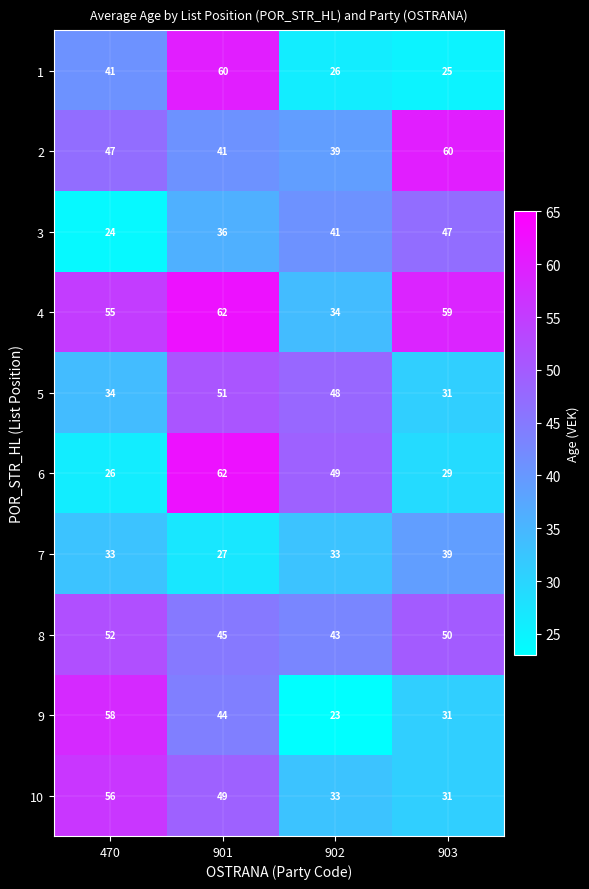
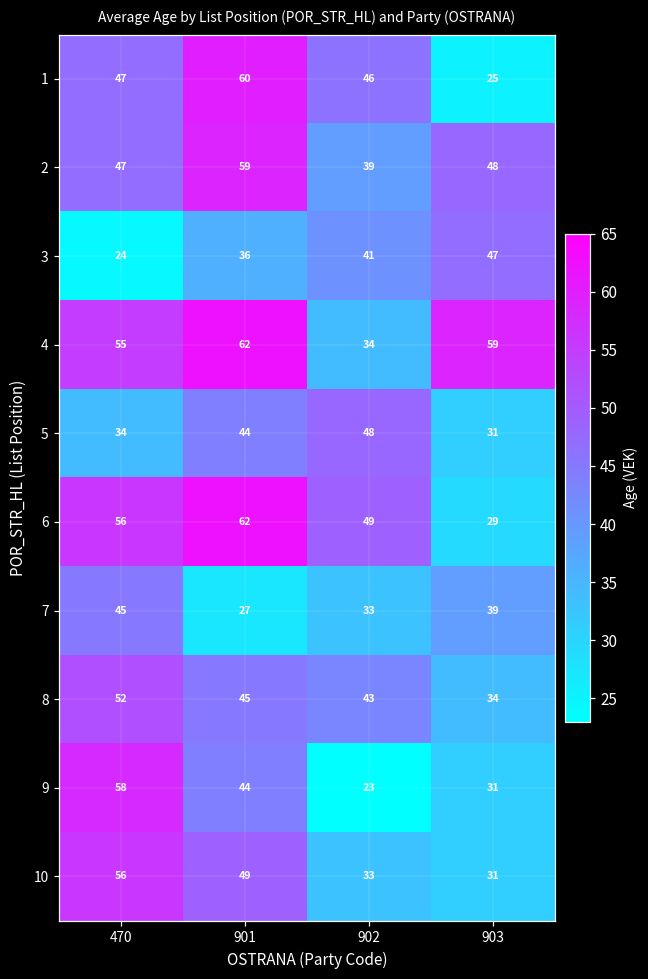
  {
    "1": {
-     "470": 41,
+     "470": 47,
      "901": 60,
-     "902": 26,
+     "902": 46,
      "903": 25
    },
    "2": {
      "470": 47,
-     "901": 41,
+     "901": 59,
      "902": 39,
-     "903": 60
+     "903": 48
    },
    "3": {
      "470": 24,
      "901": 36,
      "902": 41,
      "903": 47
    },
    "4": {
      "470": 55,
      "901": 62,
      "902": 34,
      "903": 59
    },
    "5": {
      "470": 34,
-     "901": 51,
+     "901": 44,
      "902": 48,
      "903": 31
    },
    "6": {
-     "470": 26,
+     "470": 56,
      "901": 62,
      "902": 49,
      "903": 29
    },
    "7": {
-     "470": 33,
+     "470": 45,
      "901": 27,
      "902": 33,
      "903": 39
    },
    "8": {
      "470": 52,
      "901": 45,
      "902": 43,
-     "903": 50
+     "903": 34
    },
    "9": {
      "470": 58,
      "901": 44,
      "902": 23,
      "903": 31
    },
    "10": {
      "470": 56,
      "901": 49,
      "902": 33,
      "903": 31
    }
  }
